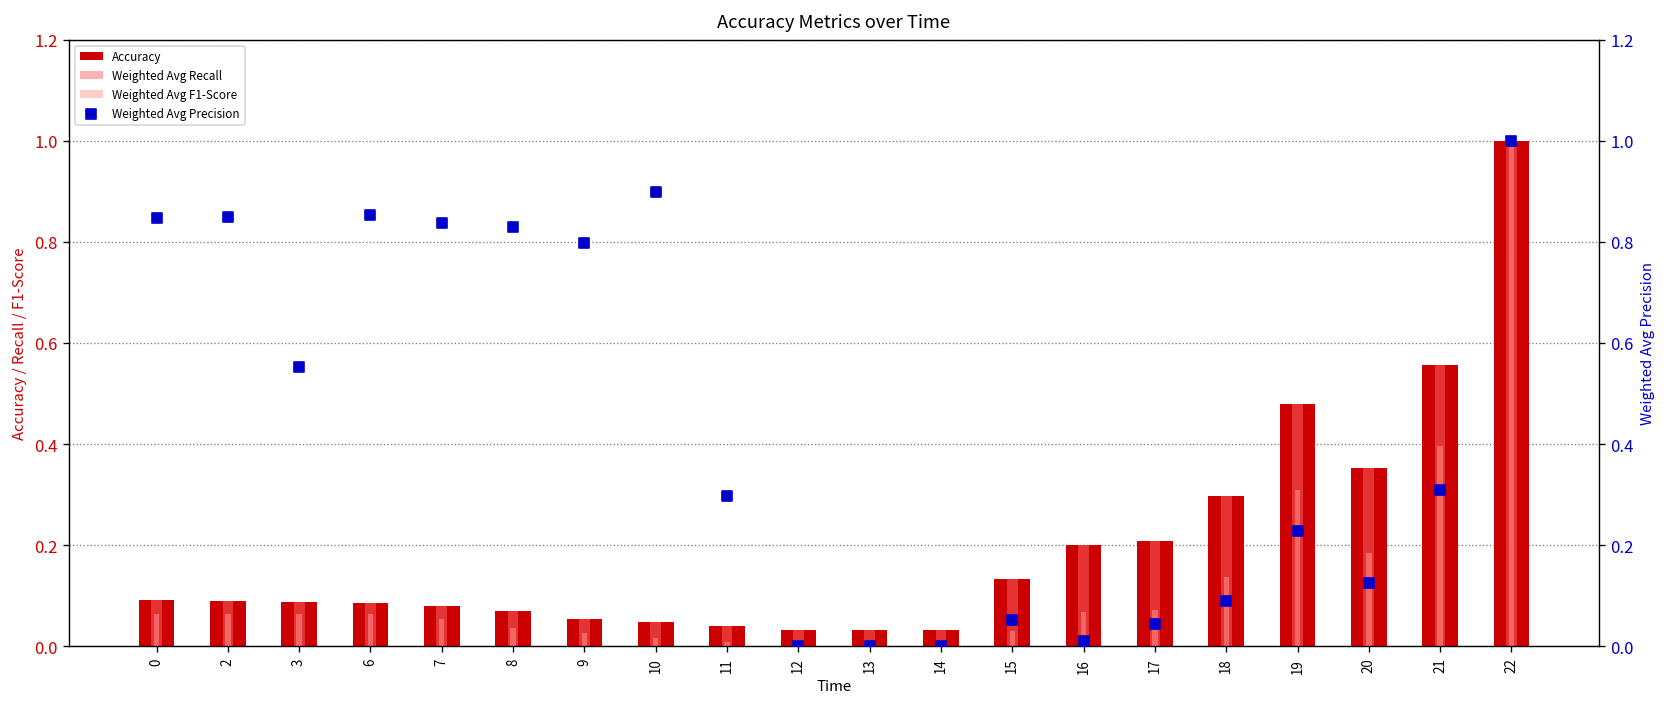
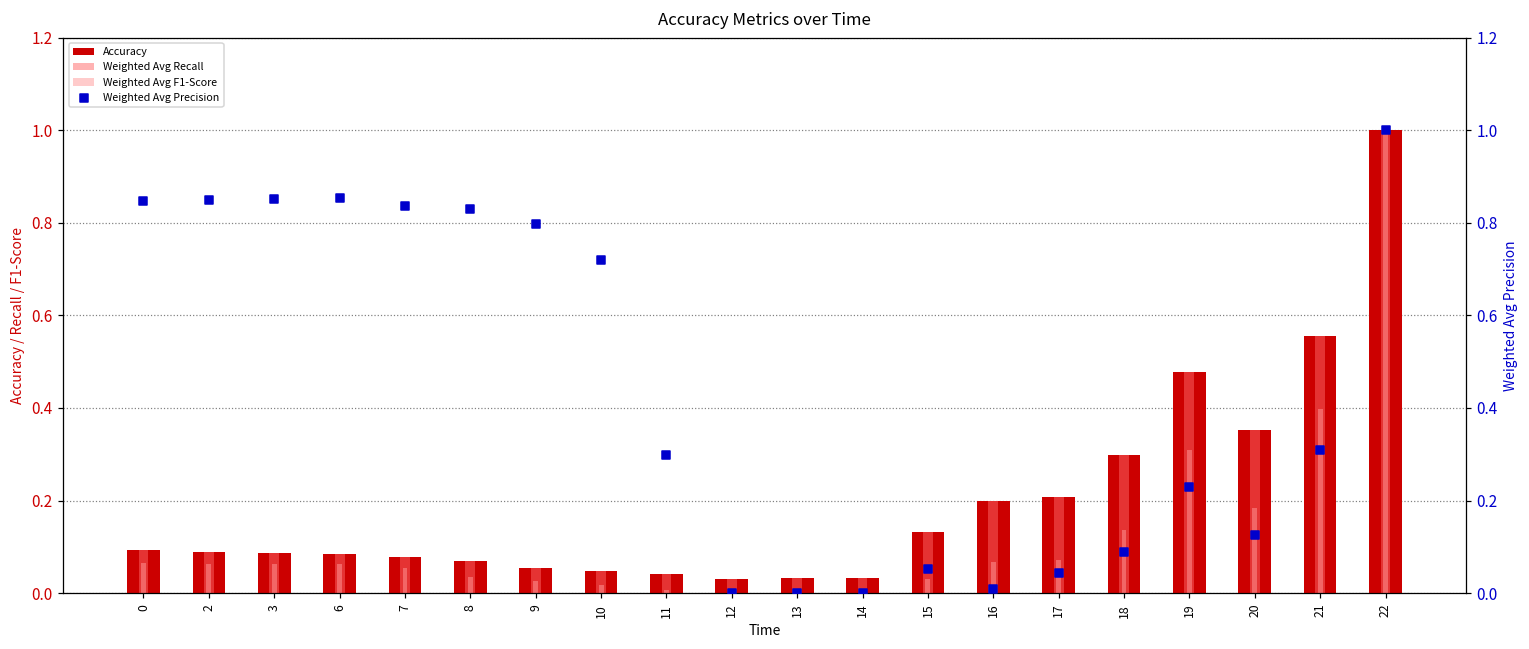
  {
    "Weighted Avg Precision": {
-     "3": 0.55,
-     "10": 0.90
+     "3": 0.85,
+     "10": 0.72
    }
  }
